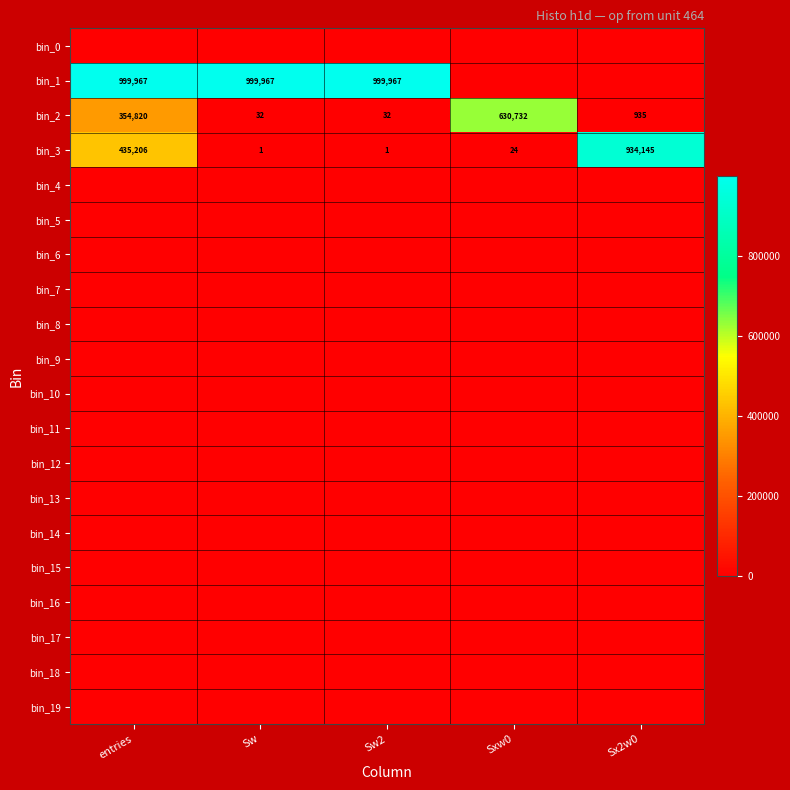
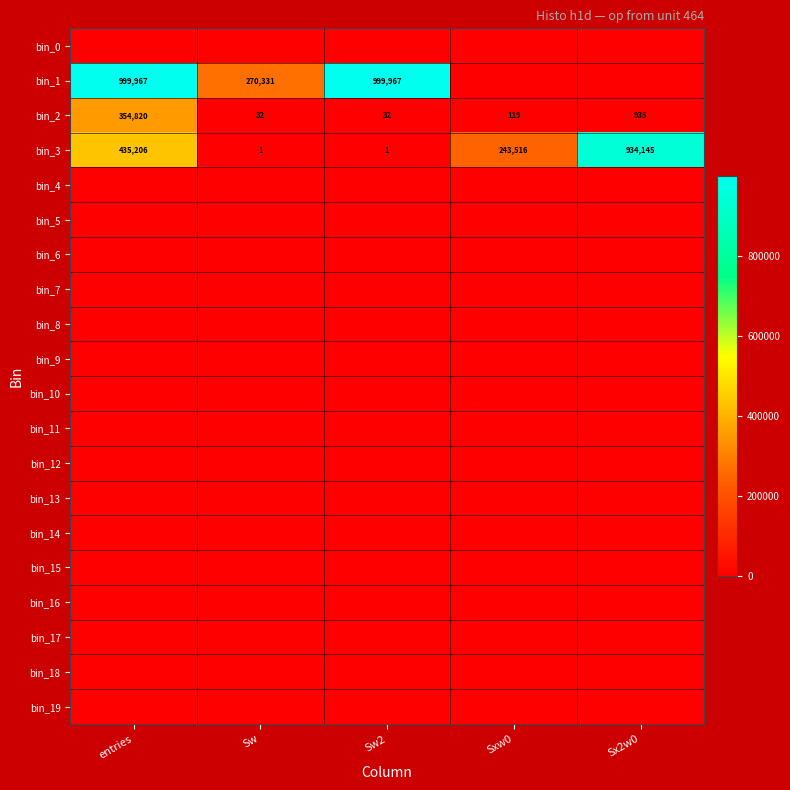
  {
    "bin_1": {
      "entries": "999,967",
-     "Sw": "999,967",
+     "Sw": "270,331",
      "Sw2": "999,967"
    },
    "bin_2": {
      "entries": "354,820",
      "Sw": "32",
      "Sw2": "32",
-     "Sxw0": "630,732",
+     "Sxw0": "119",
      "Sx2w0": "935"
    },
    "bin_3": {
      "entries": "435,206",
      "Sw": "1",
      "Sw2": "1",
-     "Sxw0": "24",
+     "Sxw0": "243,516",
      "Sx2w0": "934,145"
    }
  }
